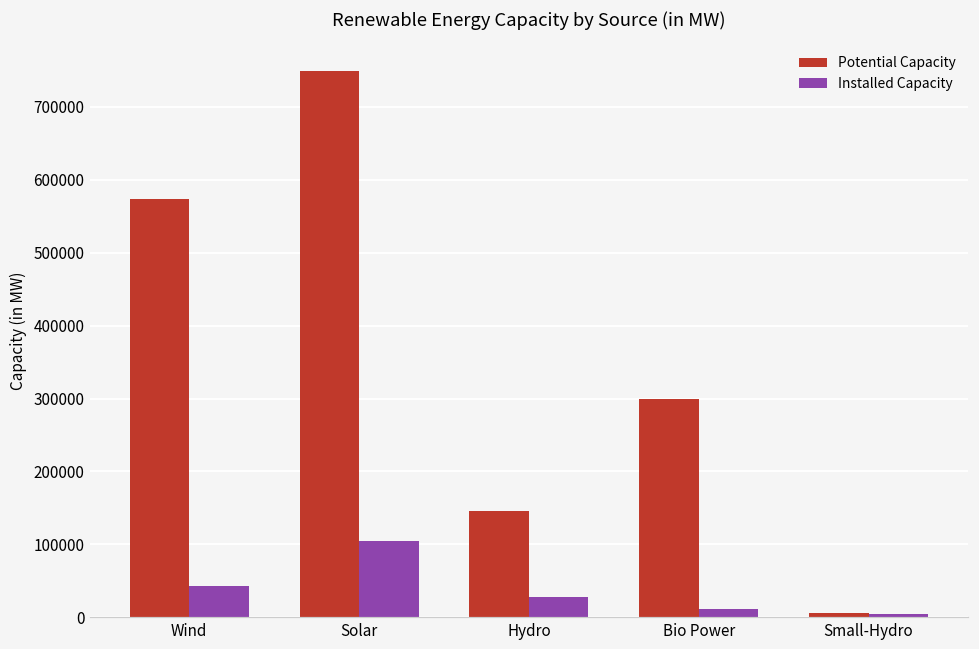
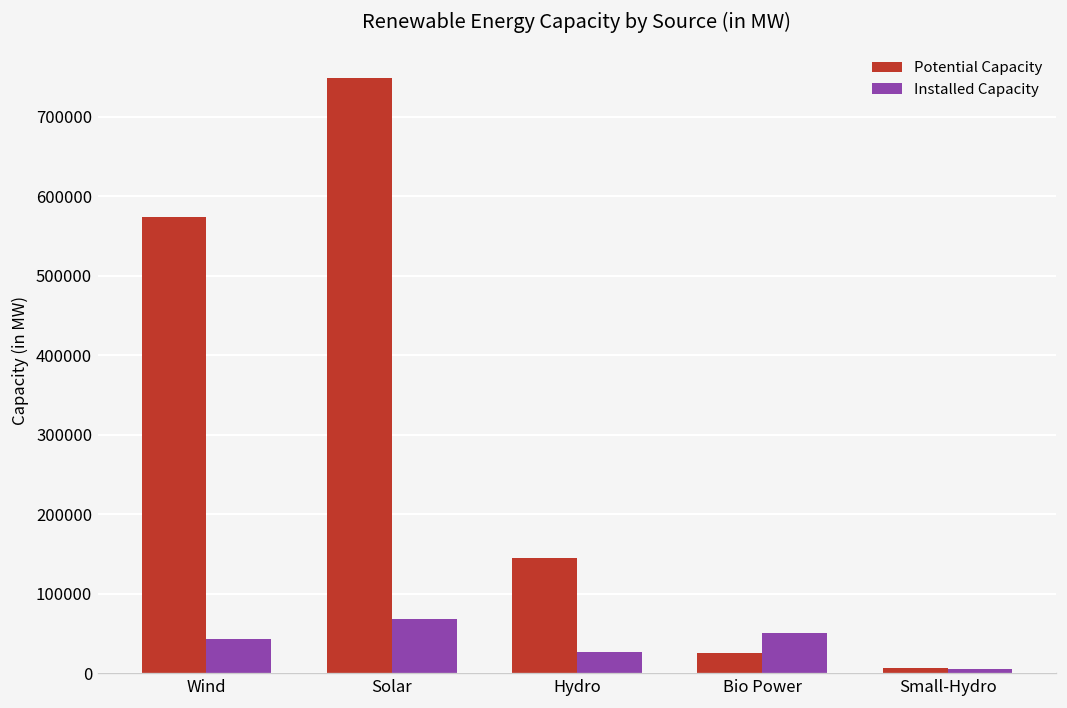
  {
    "Potential Capacity": {
      "Wind": 570000,
      "Solar": 750000,
      "Hydro": 150000,
-     "Bio Power": 300000,
+     "Bio Power": 30000,
      "Small-Hydro": 10000
    },
    "Installed Capacity": {
      "Wind": 40000,
-     "Solar": 100000,
+     "Solar": 70000,
      "Hydro": 30000,
-     "Bio Power": 10000,
+     "Bio Power": 50000,
      "Small-Hydro": 0
    }
  }
